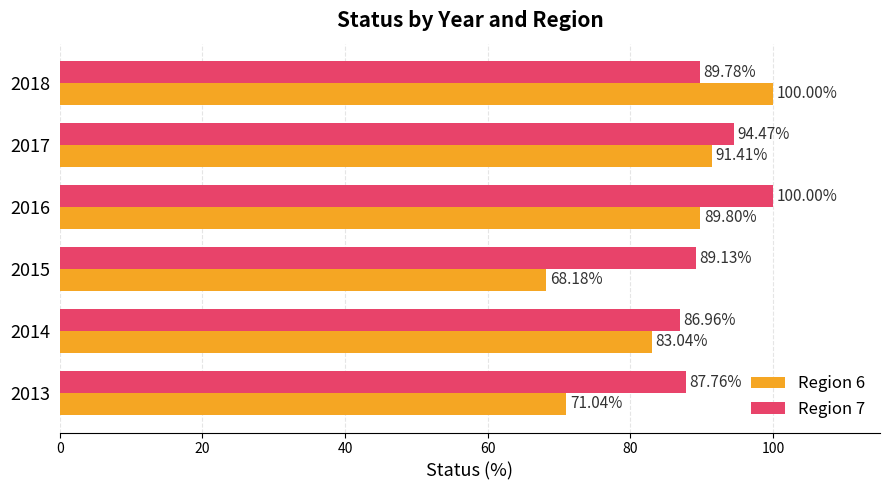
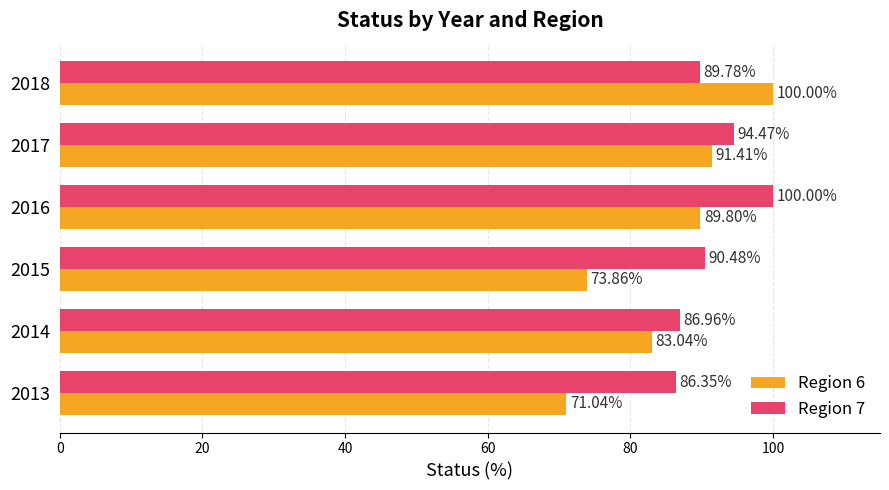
  {
    "Region 6": {
      "2018": "100.00%",
      "2017": "91.41%",
      "2016": "89.80%",
-     "2015": "68.18%",
+     "2015": "73.86%",
      "2014": "83.04%",
      "2013": "71.04%"
    },
    "Region 7": {
      "2018": "89.78%",
      "2017": "94.47%",
      "2016": "100.00%",
-     "2015": "89.13%",
+     "2015": "90.48%",
      "2014": "86.96%",
-     "2013": "87.76%"
+     "2013": "86.35%"
    }
  }
